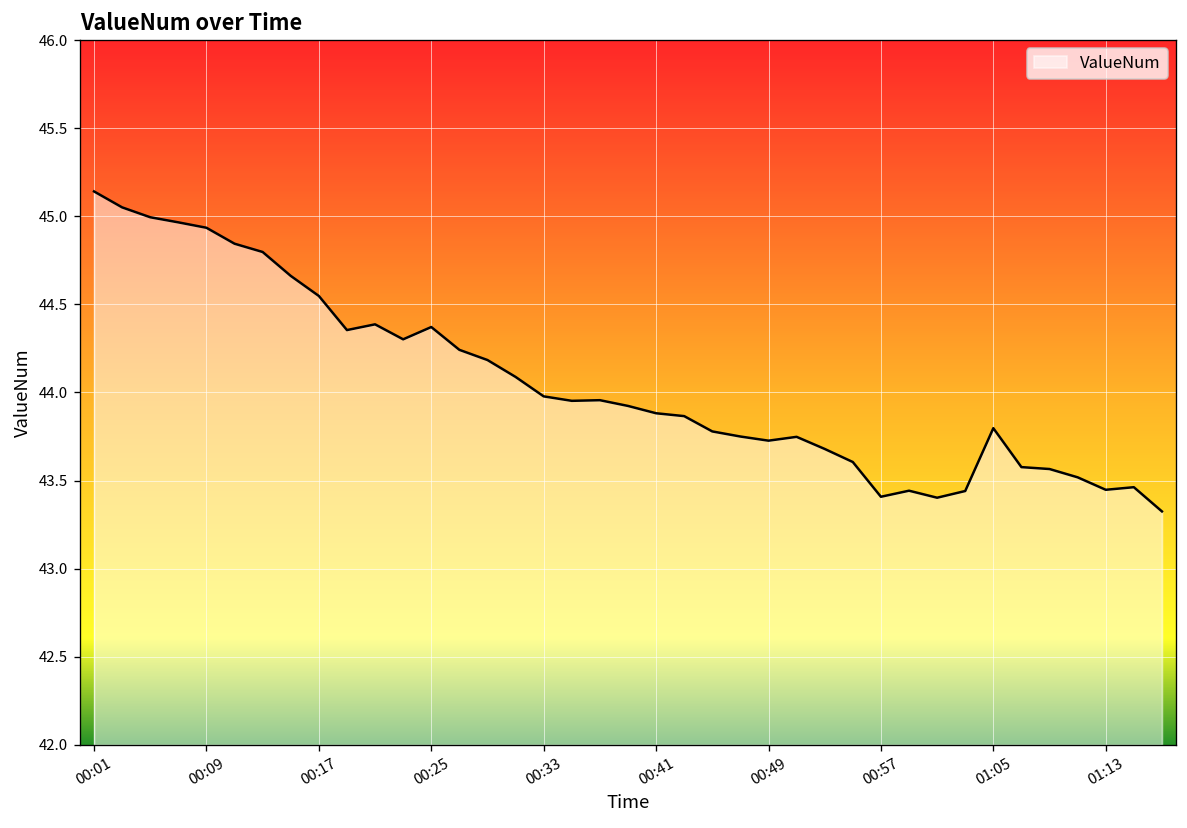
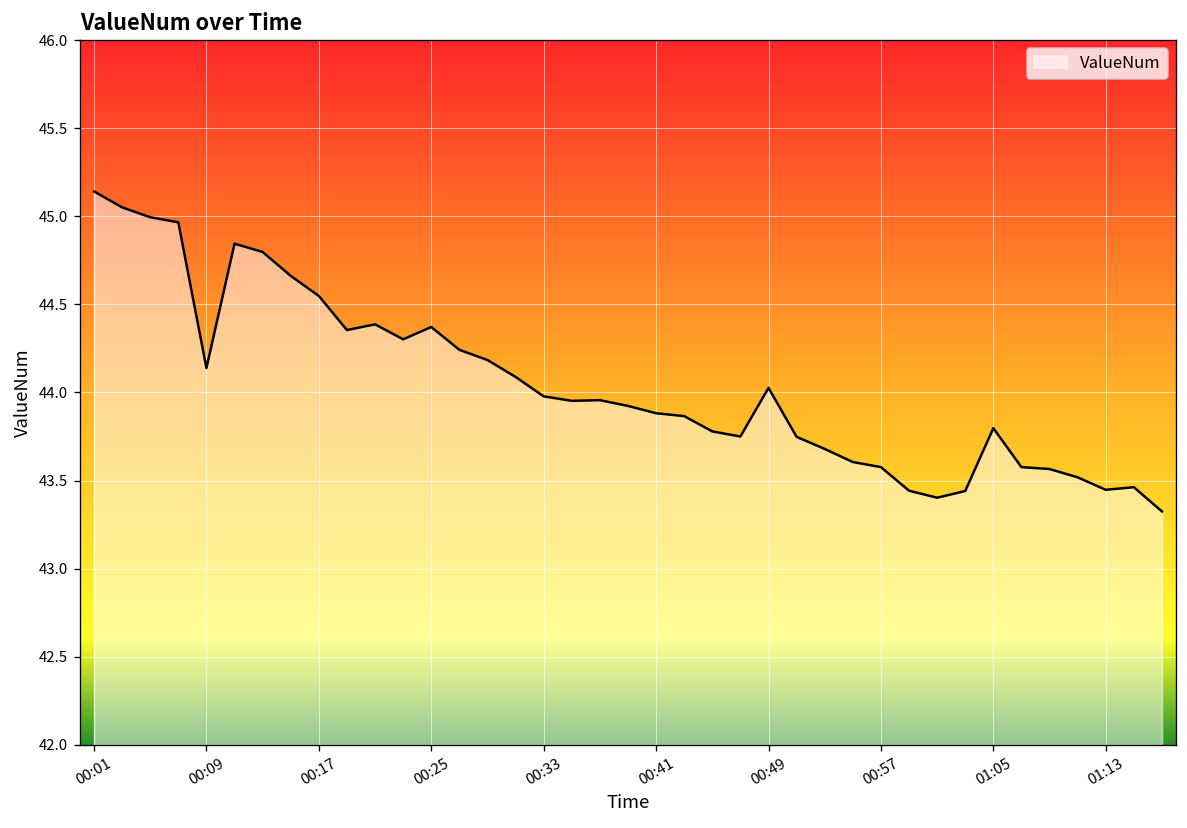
  {
    "00:01": 45.14,
-   "00:09": 44.93,
+   "00:09": 44.14,
    "00:17": 44.55,
    "00:25": 44.37,
    "00:33": 43.98,
    "00:41": 43.88,
-   "00:49": 43.73,
-   "00:57": 43.41,
+   "00:49": 44.03,
+   "00:57": 43.58,
    "01:05": 43.80,
    "01:13": 43.45
  }
